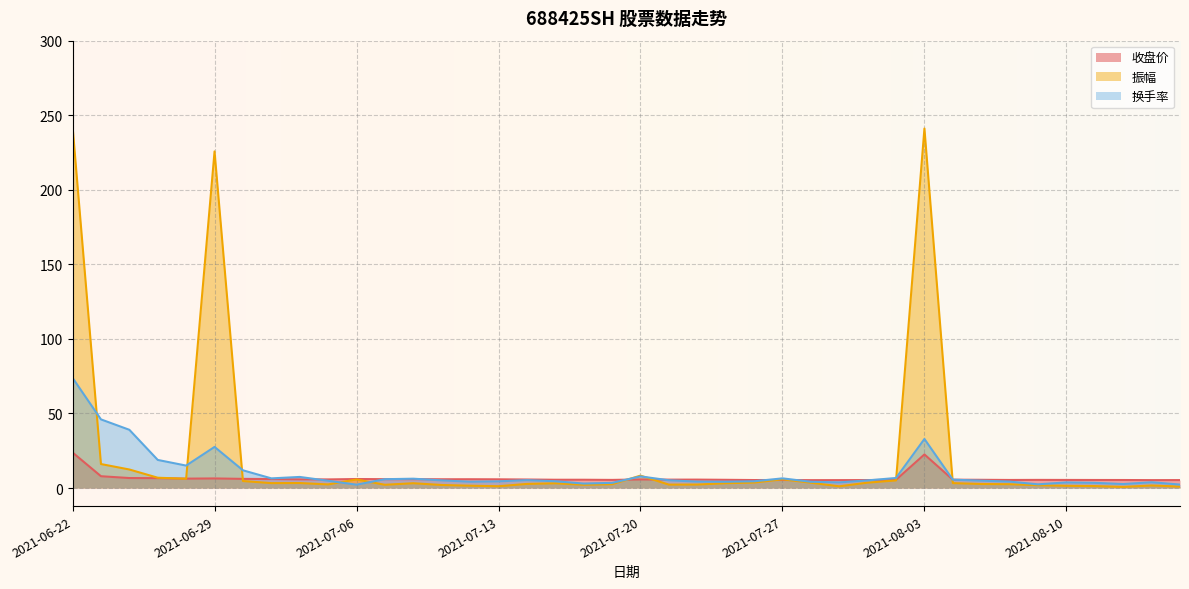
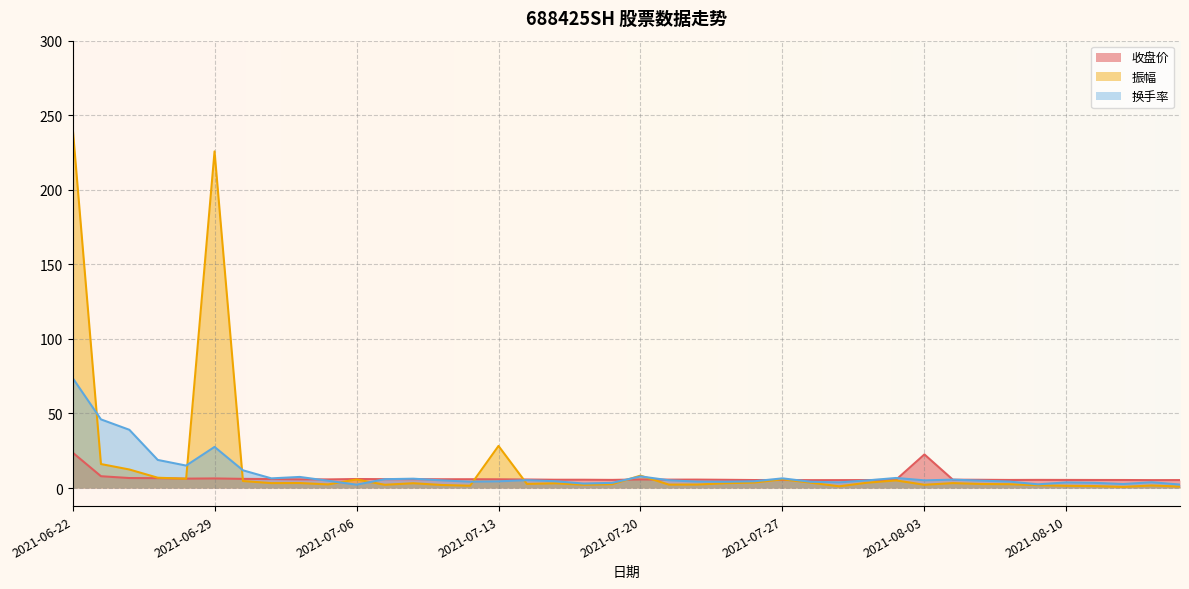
  {
    "收盘价": {
      "2021-06-22": 24,
      "2021-06-29": 6,
      "2021-07-20": 6,
      "2021-08-03": 23
    },
    "振幅": {
      "2021-06-22": 243,
      "2021-06-29": 226,
-     "2021-07-13": 1,
-     "2021-08-03": 241,
+     "2021-07-13": 28,
+     "2021-08-03": 2,
      "2021-08-10": 1
    },
    "换手率": {
      "2021-06-22": 74,
      "2021-06-29": 28,
      "2021-07-06": 2,
-     "2021-08-03": 33
+     "2021-08-03": 5
    }
  }
